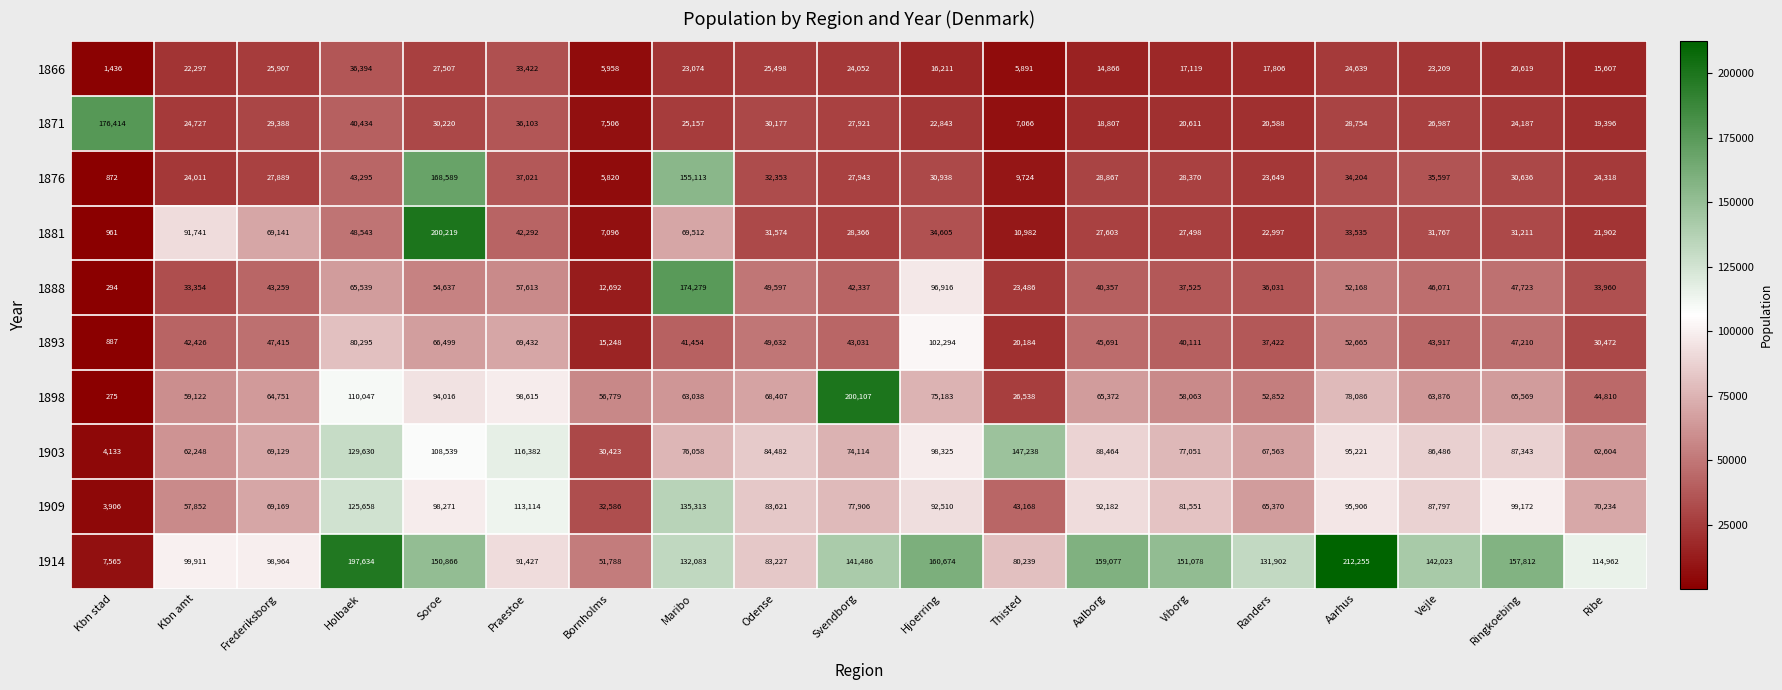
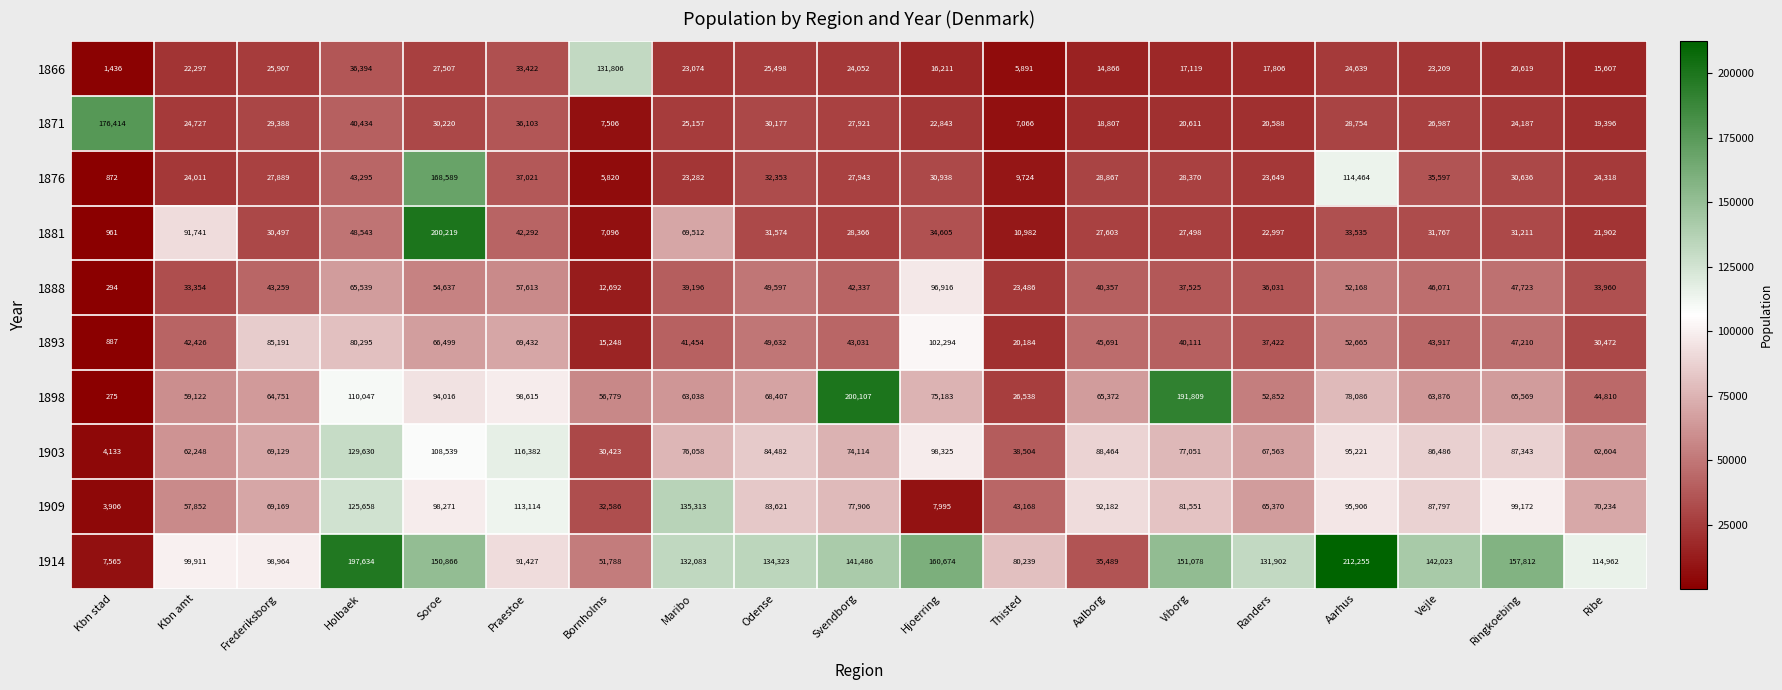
  {
    "1866": {
      "Kbn stad": "1,436",
      "Kbn amt": "22,297",
      "Frederiksborg": "25,907",
      "Holbaek": "36,394",
      "Soroe": "27,507",
      "Praestoe": "33,422",
-     "Bornholms": "5,958",
+     "Bornholms": "131,806",
      "Maribo": "23,074",
      "Odense": "25,498",
      "Svendborg": "24,052",
      "Hjoerring": "16,211",
      "Thisted": "5,891",
      "Aalborg": "14,866",
      "Viborg": "17,119",
      "Randers": "17,806",
      "Aarhus": "24,639",
      "Vejle": "23,209",
      "Ringkoebing": "20,619",
      "Ribe": "15,607"
    },
    "1871": {
      "Kbn stad": "176,414",
      "Kbn amt": "24,727",
      "Frederiksborg": "29,388",
      "Holbaek": "40,434",
      "Soroe": "30,220",
      "Praestoe": "36,103",
      "Bornholms": "7,506",
      "Maribo": "25,157",
      "Odense": "30,177",
      "Svendborg": "27,921",
      "Hjoerring": "22,843",
      "Thisted": "7,066",
      "Aalborg": "18,807",
      "Viborg": "20,611",
      "Randers": "20,588",
      "Aarhus": "28,754",
      "Vejle": "26,987",
      "Ringkoebing": "24,187",
      "Ribe": "19,396"
    },
    "1876": {
      "Kbn stad": "872",
      "Kbn amt": "24,011",
      "Frederiksborg": "27,889",
      "Holbaek": "43,295",
      "Soroe": "168,589",
      "Praestoe": "37,021",
      "Bornholms": "5,820",
-     "Maribo": "155,113",
+     "Maribo": "23,282",
      "Odense": "32,353",
      "Svendborg": "27,943",
      "Hjoerring": "30,938",
      "Thisted": "9,724",
      "Aalborg": "28,867",
      "Viborg": "28,370",
      "Randers": "23,649",
-     "Aarhus": "34,204",
+     "Aarhus": "114,464",
      "Vejle": "35,597",
      "Ringkoebing": "30,636",
      "Ribe": "24,318"
    },
    "1881": {
      "Kbn stad": "961",
      "Kbn amt": "91,741",
-     "Frederiksborg": "69,141",
+     "Frederiksborg": "30,497",
      "Holbaek": "48,543",
      "Soroe": "200,219",
      "Praestoe": "42,292",
      "Bornholms": "7,096",
      "Maribo": "69,512",
      "Odense": "31,574",
      "Svendborg": "28,366",
      "Hjoerring": "34,605",
      "Thisted": "10,982",
      "Aalborg": "27,603",
      "Viborg": "27,498",
      "Randers": "22,997",
      "Aarhus": "33,535",
      "Vejle": "31,767",
      "Ringkoebing": "31,211",
      "Ribe": "21,902"
    },
    "1888": {
      "Kbn stad": "294",
      "Kbn amt": "33,354",
      "Frederiksborg": "43,259",
      "Holbaek": "65,539",
      "Soroe": "54,637",
      "Praestoe": "57,613",
      "Bornholms": "12,692",
-     "Maribo": "174,279",
+     "Maribo": "39,196",
      "Odense": "49,597",
      "Svendborg": "42,337",
      "Hjoerring": "96,916",
      "Thisted": "23,486",
      "Aalborg": "40,357",
      "Viborg": "37,525",
      "Randers": "36,031",
      "Aarhus": "52,168",
      "Vejle": "46,071",
      "Ringkoebing": "47,723",
      "Ribe": "33,960"
    },
    "1893": {
      "Kbn stad": "887",
      "Kbn amt": "42,426",
-     "Frederiksborg": "47,415",
+     "Frederiksborg": "85,191",
      "Holbaek": "80,295",
      "Soroe": "66,499",
      "Praestoe": "69,432",
      "Bornholms": "15,248",
      "Maribo": "41,454",
      "Odense": "49,632",
      "Svendborg": "43,031",
      "Hjoerring": "102,294",
      "Thisted": "20,184",
      "Aalborg": "45,691",
      "Viborg": "40,111",
      "Randers": "37,422",
      "Aarhus": "52,665",
      "Vejle": "43,917",
      "Ringkoebing": "47,210",
      "Ribe": "30,472"
    },
    "1898": {
      "Kbn stad": "275",
      "Kbn amt": "59,122",
      "Frederiksborg": "64,751",
      "Holbaek": "110,047",
      "Soroe": "94,016",
      "Praestoe": "98,615",
      "Bornholms": "56,779",
      "Maribo": "63,038",
      "Odense": "68,407",
      "Svendborg": "200,107",
      "Hjoerring": "75,183",
      "Thisted": "26,538",
      "Aalborg": "65,372",
-     "Viborg": "58,063",
+     "Viborg": "191,809",
      "Randers": "52,852",
      "Aarhus": "78,086",
      "Vejle": "63,876",
      "Ringkoebing": "65,569",
      "Ribe": "44,810"
    },
    "1903": {
      "Kbn stad": "4,133",
      "Kbn amt": "62,248",
      "Frederiksborg": "69,129",
      "Holbaek": "129,630",
      "Soroe": "108,539",
      "Praestoe": "116,382",
      "Bornholms": "30,423",
      "Maribo": "76,058",
      "Odense": "84,482",
      "Svendborg": "74,114",
      "Hjoerring": "98,325",
-     "Thisted": "147,238",
+     "Thisted": "38,504",
      "Aalborg": "88,464",
      "Viborg": "77,051",
      "Randers": "67,563",
      "Aarhus": "95,221",
      "Vejle": "86,486",
      "Ringkoebing": "87,343",
      "Ribe": "62,604"
    },
    "1909": {
      "Kbn stad": "3,906",
      "Kbn amt": "57,852",
      "Frederiksborg": "69,169",
      "Holbaek": "125,658",
      "Soroe": "98,271",
      "Praestoe": "113,114",
      "Bornholms": "32,586",
      "Maribo": "135,313",
      "Odense": "83,621",
      "Svendborg": "77,906",
-     "Hjoerring": "92,510",
+     "Hjoerring": "7,995",
      "Thisted": "43,168",
      "Aalborg": "92,182",
      "Viborg": "81,551",
      "Randers": "65,370",
      "Aarhus": "95,906",
      "Vejle": "87,797",
      "Ringkoebing": "99,172",
      "Ribe": "70,234"
    },
    "1914": {
      "Kbn stad": "7,565",
      "Kbn amt": "99,911",
      "Frederiksborg": "98,964",
      "Holbaek": "197,634",
      "Soroe": "150,866",
      "Praestoe": "91,427",
      "Bornholms": "51,788",
      "Maribo": "132,083",
-     "Odense": "83,227",
+     "Odense": "134,323",
      "Svendborg": "141,486",
      "Hjoerring": "160,674",
      "Thisted": "80,239",
-     "Aalborg": "159,077",
+     "Aalborg": "35,489",
      "Viborg": "151,078",
      "Randers": "131,902",
      "Aarhus": "212,255",
      "Vejle": "142,023",
      "Ringkoebing": "157,812",
      "Ribe": "114,962"
    }
  }
